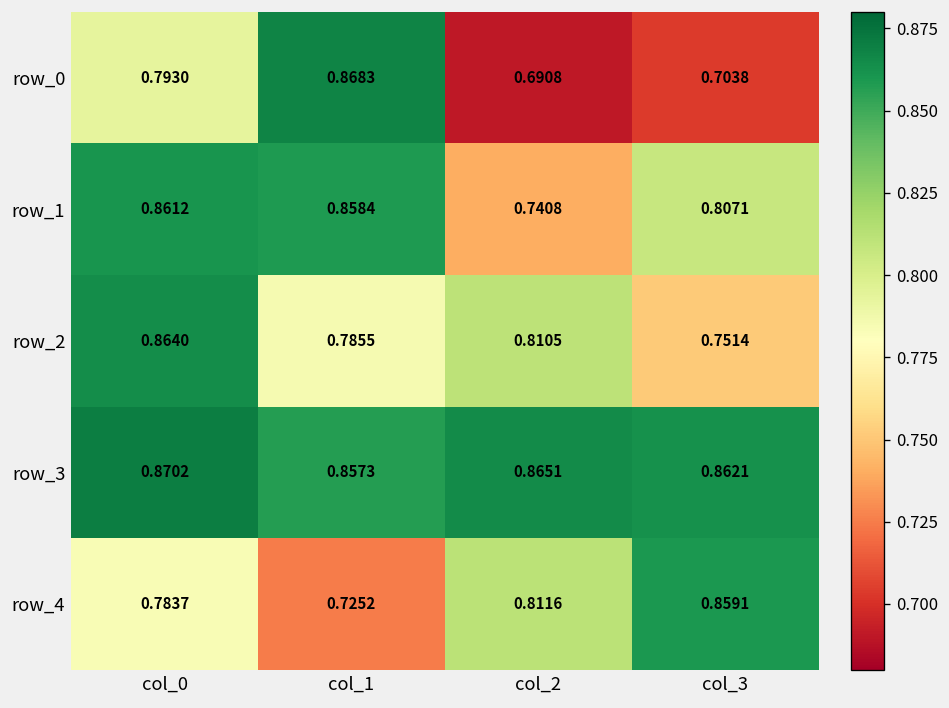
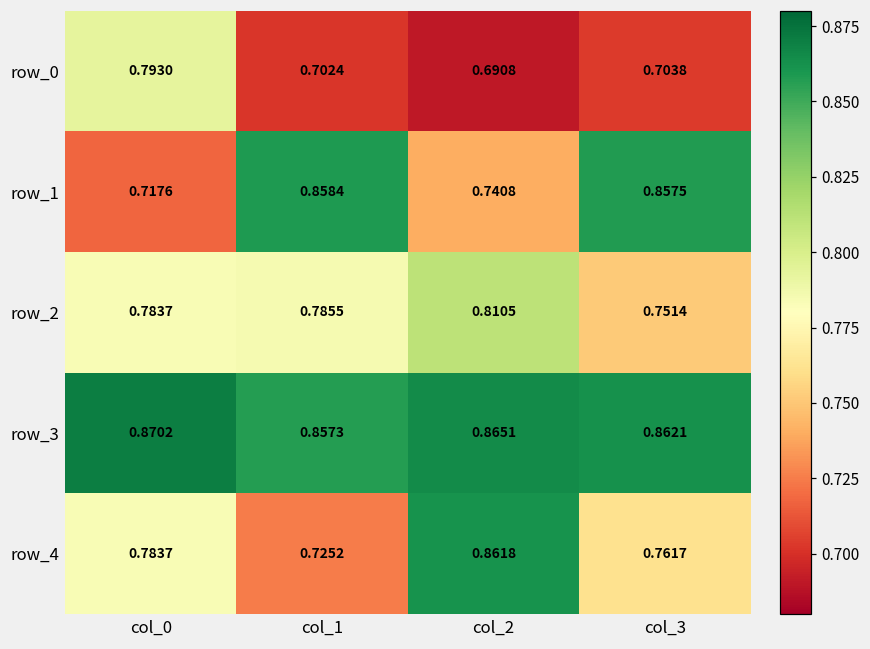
  {
    "row_0": {
      "col_0": 0.7930,
-     "col_1": 0.8683,
+     "col_1": 0.7024,
      "col_2": 0.6908,
      "col_3": 0.7038
    },
    "row_1": {
-     "col_0": 0.8612,
+     "col_0": 0.7176,
      "col_1": 0.8584,
      "col_2": 0.7408,
-     "col_3": 0.8071
+     "col_3": 0.8575
    },
    "row_2": {
-     "col_0": 0.8640,
+     "col_0": 0.7837,
      "col_1": 0.7855,
      "col_2": 0.8105,
      "col_3": 0.7514
    },
    "row_3": {
      "col_0": 0.8702,
      "col_1": 0.8573,
      "col_2": 0.8651,
      "col_3": 0.8621
    },
    "row_4": {
      "col_0": 0.7837,
      "col_1": 0.7252,
-     "col_2": 0.8116,
-     "col_3": 0.8591
+     "col_2": 0.8618,
+     "col_3": 0.7617
    }
  }
